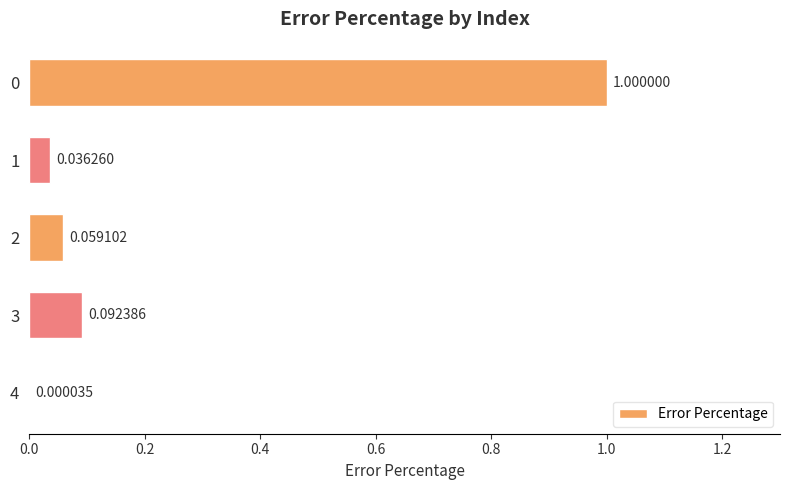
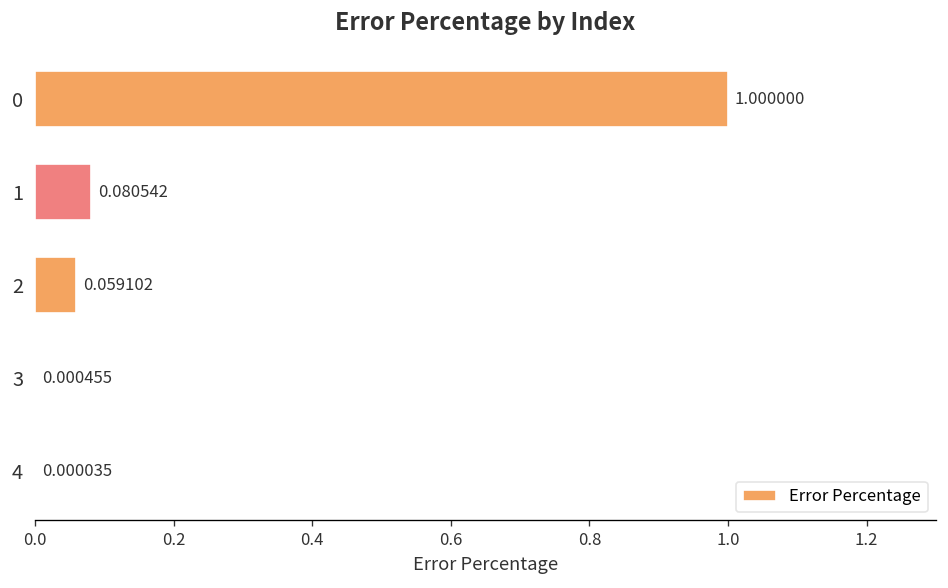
  {
    "0": 1.000000,
-   "1": 0.036260,
+   "1": 0.080542,
    "2": 0.059102,
-   "3": 0.092386,
+   "3": 0.000455,
    "4": 0.000035
  }
